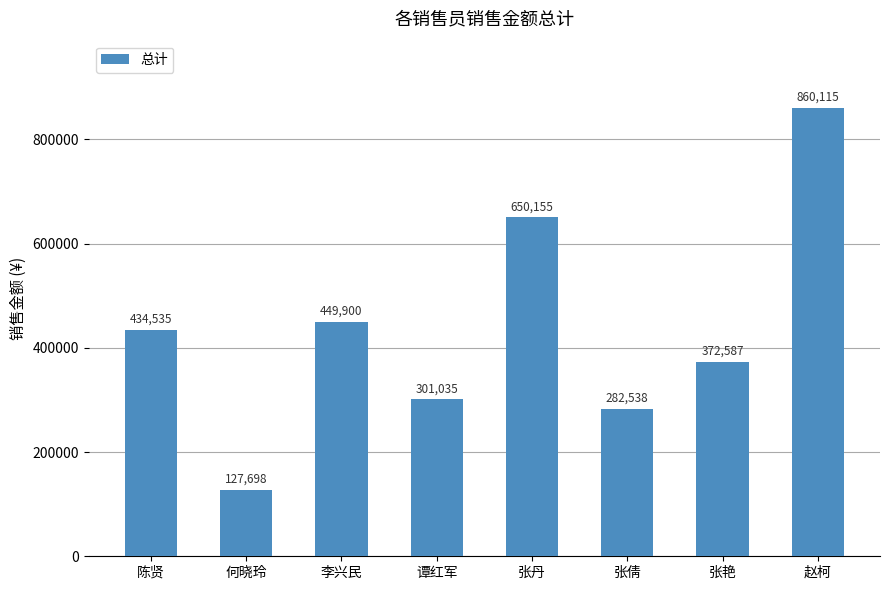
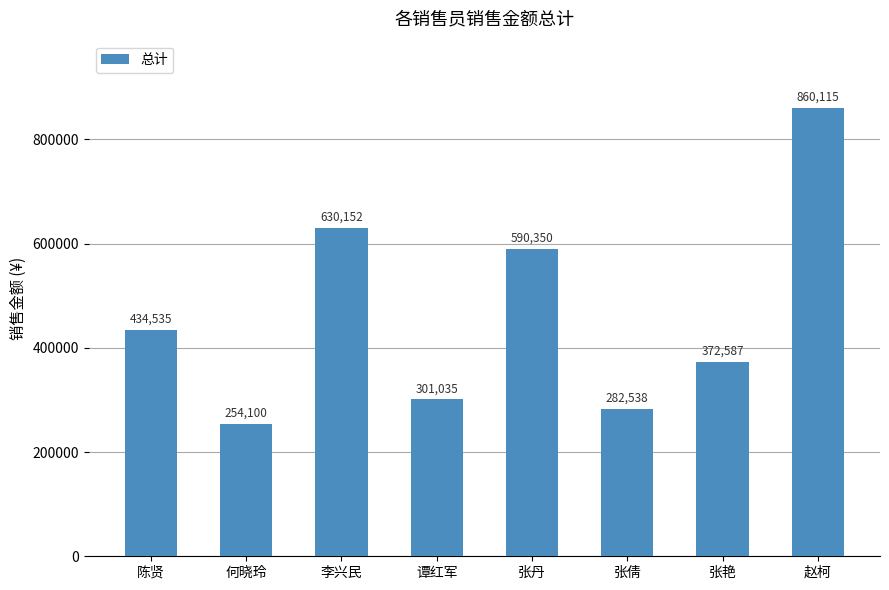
  {
    "陈贤": "434,535",
-   "何晓玲": "127,698",
-   "李兴民": "449,900",
+   "何晓玲": "254,100",
+   "李兴民": "630,152",
    "谭红军": "301,035",
-   "张丹": "650,155",
+   "张丹": "590,350",
    "张倩": "282,538",
    "张艳": "372,587",
    "赵柯": "860,115"
  }
